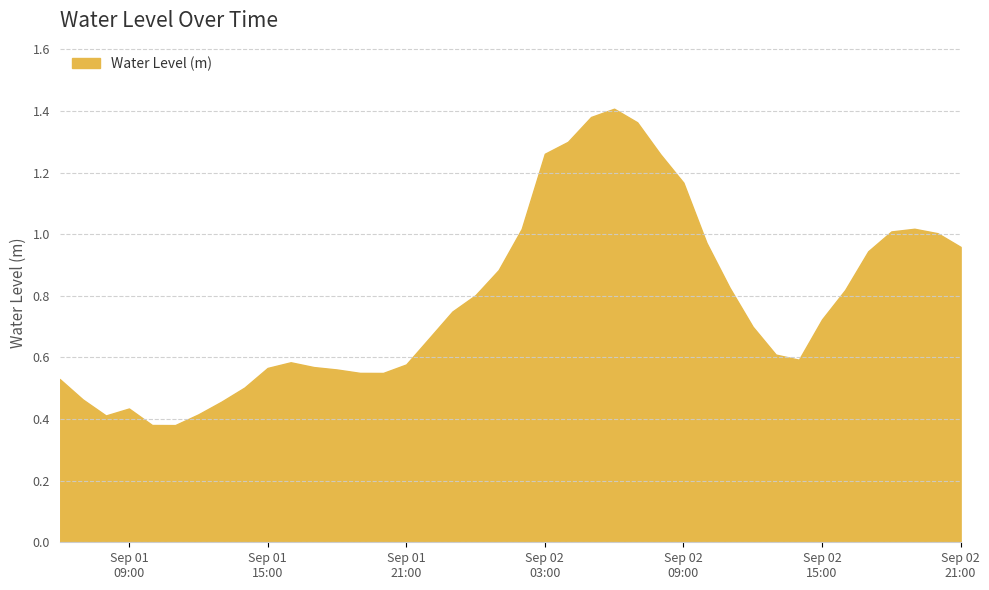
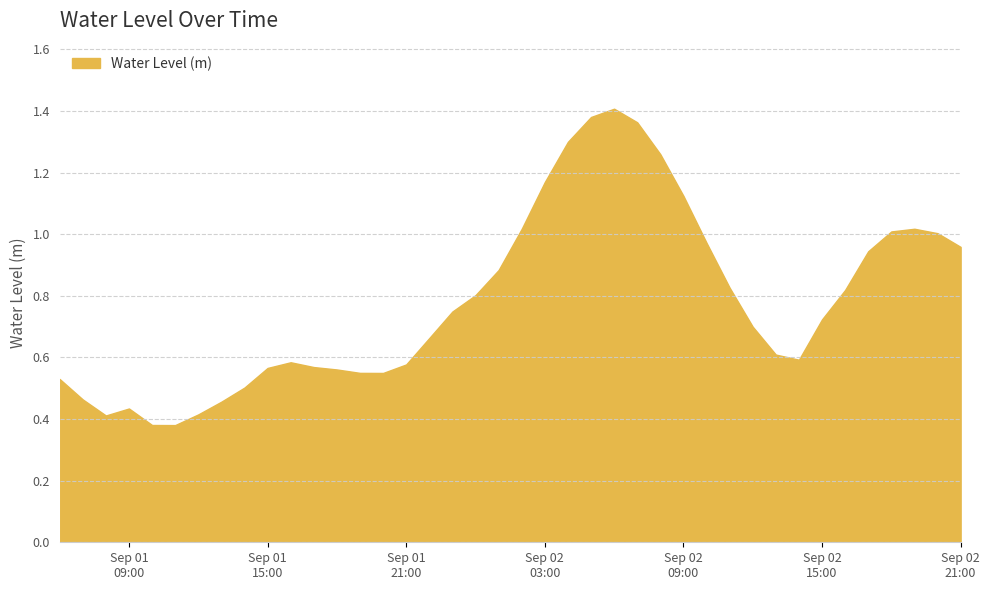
  {
    "Sep 01 09:00": 0.43,
    "Sep 01 15:00": 0.57,
    "Sep 01 21:00": 0.58,
-   "Sep 02 03:00": 1.26,
-   "Sep 02 09:00": 1.17,
+   "Sep 02 03:00": 1.17,
+   "Sep 02 09:00": 1.12,
    "Sep 02 15:00": 0.72,
    "Sep 02 21:00": 0.96
  }
